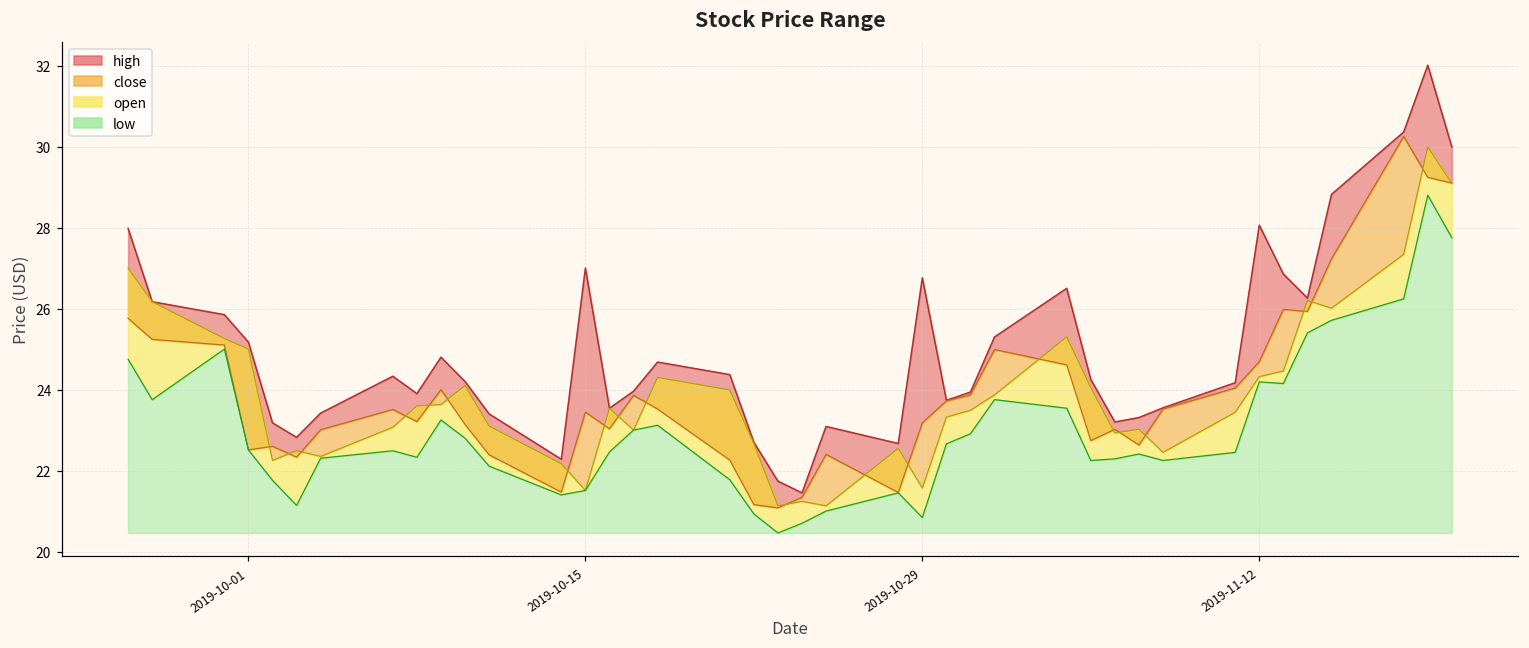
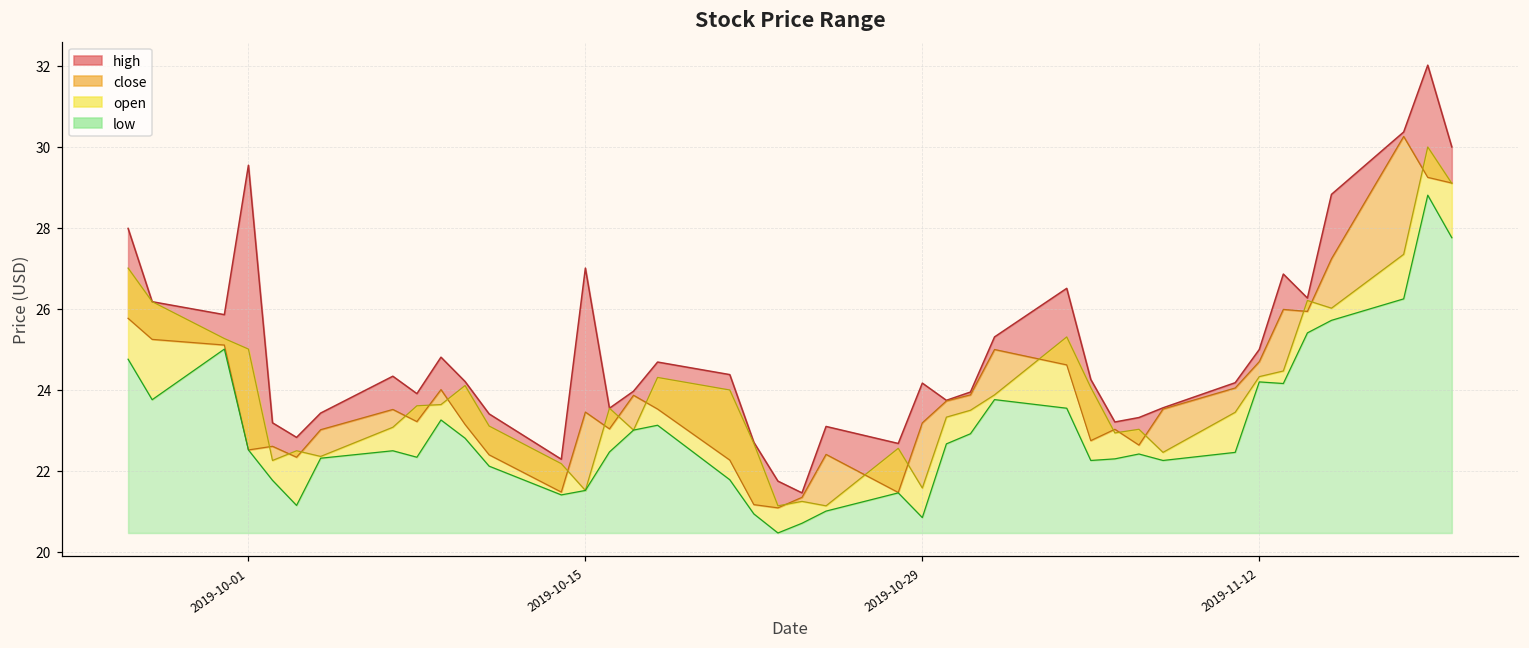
  {
    "high": {
-     "2019-10-01": 25.2,
+     "2019-10-01": 29.5,
      "2019-10-15": 27.0,
-     "2019-10-29": 26.8,
-     "2019-11-12": 28.1
+     "2019-10-29": 24.2,
+     "2019-11-12": 25.0
    },
    "low": {
      "2019-10-29": 20.8,
      "2019-11-12": 24.2
    }
  }
